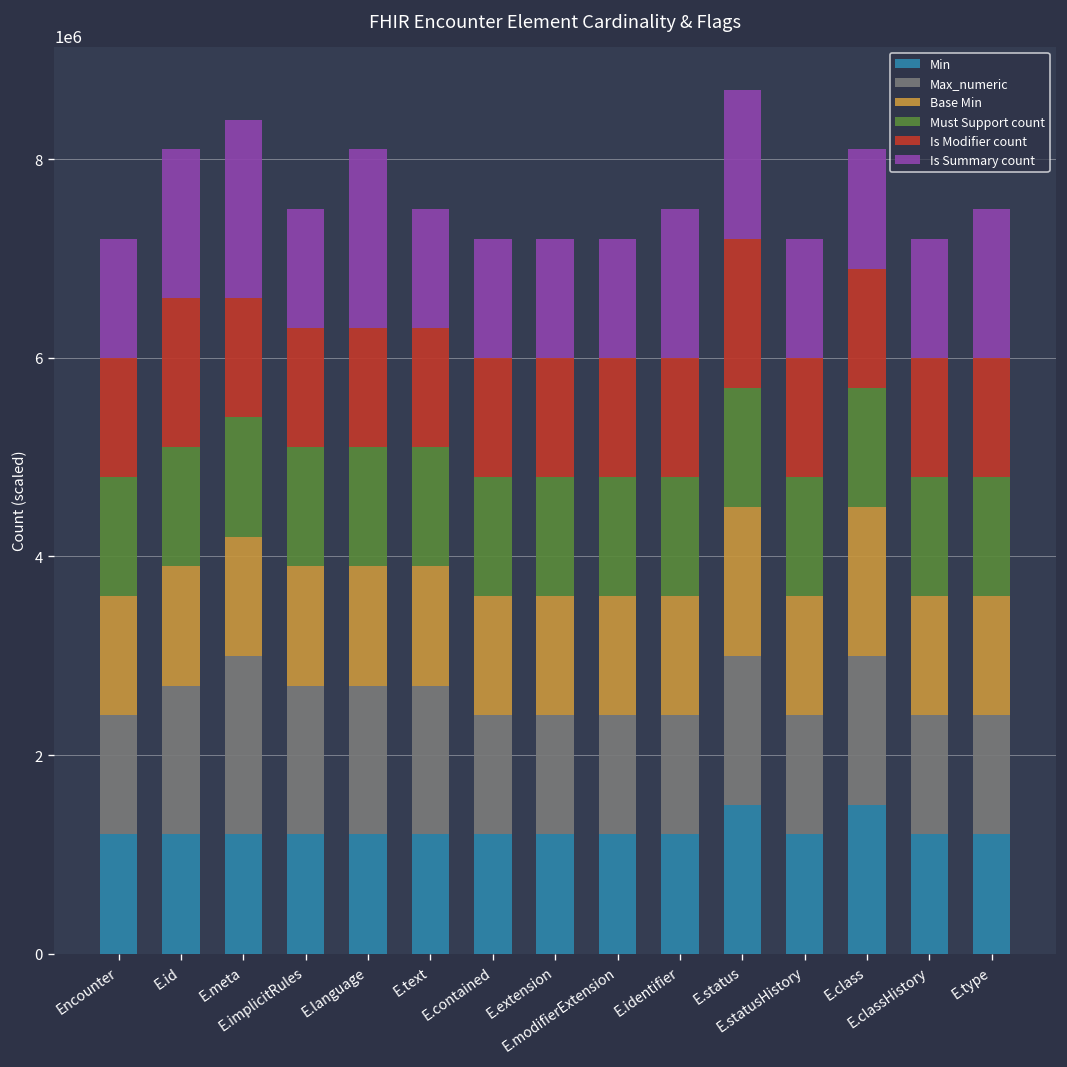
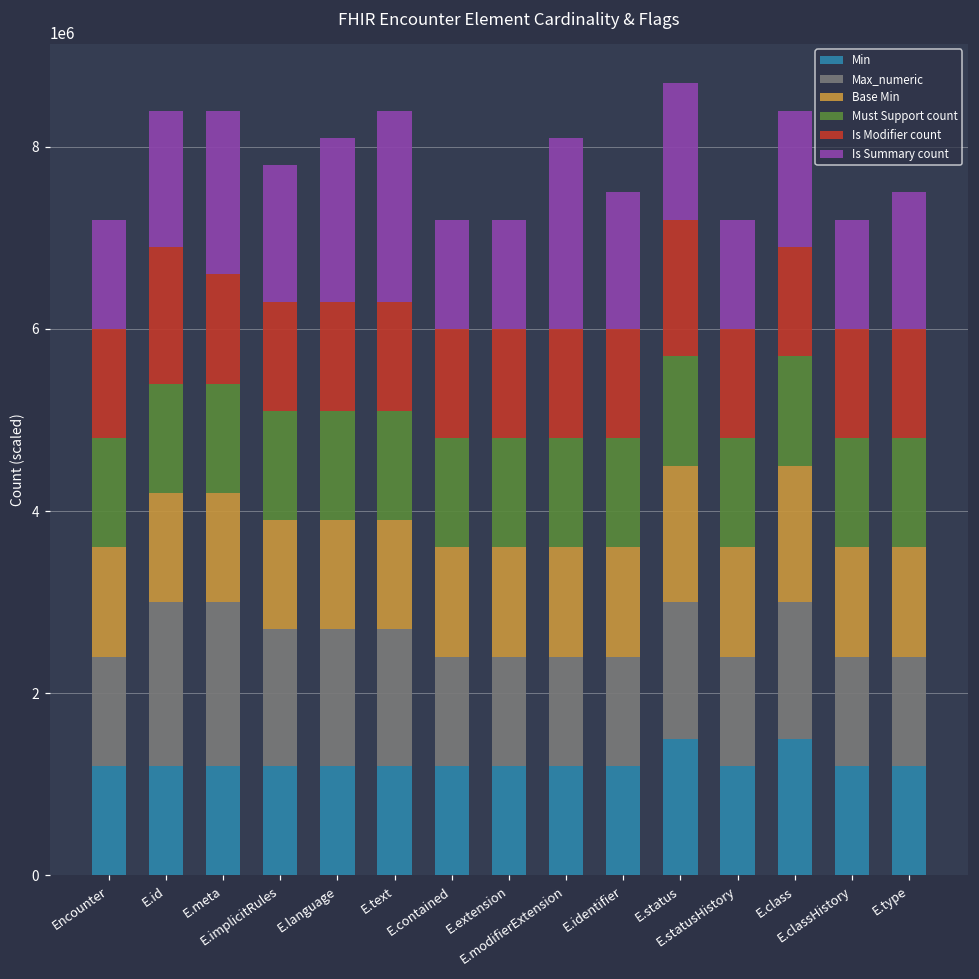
  {
    "Min": {
      "Encounter": 1200000,
      "E.id": 1200000,
      "E.meta": 1200000,
      "E.implicitRules": 1200000,
      "E.language": 1200000,
      "E.text": 1200000,
      "E.contained": 1200000,
      "E.extension": 1200000,
      "E.modifierExtension": 1200000,
      "E.identifier": 1200000,
      "E.status": 1500000,
      "E.statusHistory": 1200000,
      "E.class": 1500000,
      "E.classHistory": 1200000,
      "E.type": 1200000
    },
    "Max_numeric": {
      "Encounter": 1200000,
-     "E.id": 1500000,
+     "E.id": 1800000,
      "E.meta": 1800000,
      "E.implicitRules": 1500000,
      "E.language": 1500000,
      "E.text": 1500000,
      "E.contained": 1200000,
      "E.extension": 1200000,
      "E.modifierExtension": 1200000,
      "E.identifier": 1200000,
      "E.status": 1500000,
      "E.statusHistory": 1200000,
      "E.class": 1500000,
      "E.classHistory": 1200000,
      "E.type": 1200000
    },
    "Base Min": {
      "Encounter": 1200000,
      "E.id": 1200000,
      "E.meta": 1200000,
      "E.implicitRules": 1200000,
      "E.language": 1200000,
      "E.text": 1200000,
      "E.contained": 1200000,
      "E.extension": 1200000,
      "E.modifierExtension": 1200000,
      "E.identifier": 1200000,
      "E.status": 1500000,
      "E.statusHistory": 1200000,
      "E.class": 1500000,
      "E.classHistory": 1200000,
      "E.type": 1200000
    },
    "Must Support count": {
      "Encounter": 1200000,
      "E.id": 1200000,
      "E.meta": 1200000,
      "E.implicitRules": 1200000,
      "E.language": 1200000,
      "E.text": 1200000,
      "E.contained": 1200000,
      "E.extension": 1200000,
      "E.modifierExtension": 1200000,
      "E.identifier": 1200000,
      "E.status": 1200000,
      "E.statusHistory": 1200000,
      "E.class": 1200000,
      "E.classHistory": 1200000,
      "E.type": 1200000
    },
    "Is Modifier count": {
      "Encounter": 1200000,
      "E.id": 1500000,
      "E.meta": 1200000,
      "E.implicitRules": 1200000,
      "E.language": 1200000,
      "E.text": 1200000,
      "E.contained": 1200000,
      "E.extension": 1200000,
      "E.modifierExtension": 1200000,
      "E.identifier": 1200000,
      "E.status": 1500000,
      "E.statusHistory": 1200000,
      "E.class": 1200000,
      "E.classHistory": 1200000,
      "E.type": 1200000
    },
    "Is Summary count": {
      "Encounter": 1200000,
      "E.id": 1500000,
      "E.meta": 1800000,
-     "E.implicitRules": 1200000,
+     "E.implicitRules": 1500000,
      "E.language": 1800000,
-     "E.text": 1200000,
+     "E.text": 2100000,
      "E.contained": 1200000,
      "E.extension": 1200000,
-     "E.modifierExtension": 1200000,
+     "E.modifierExtension": 2100000,
      "E.identifier": 1500000,
      "E.status": 1500000,
      "E.statusHistory": 1200000,
-     "E.class": 1200000,
+     "E.class": 1500000,
      "E.classHistory": 1200000,
      "E.type": 1500000
    }
  }
